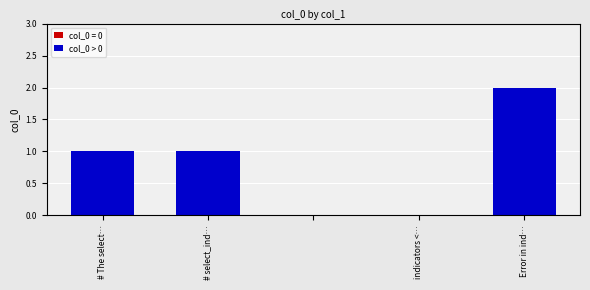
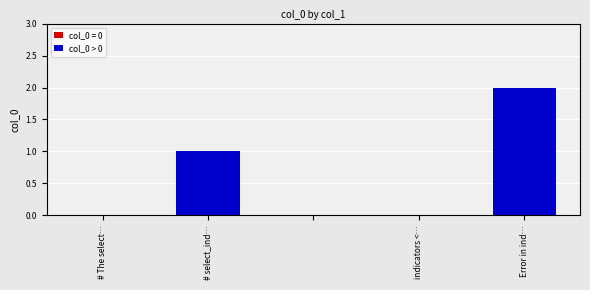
  {
-   "# The select…": 1,
+   "# The select…": 0,
    "# select_ind…": 1,
    "indicators <…": 0,
    "Error in ind…": 2
  }
